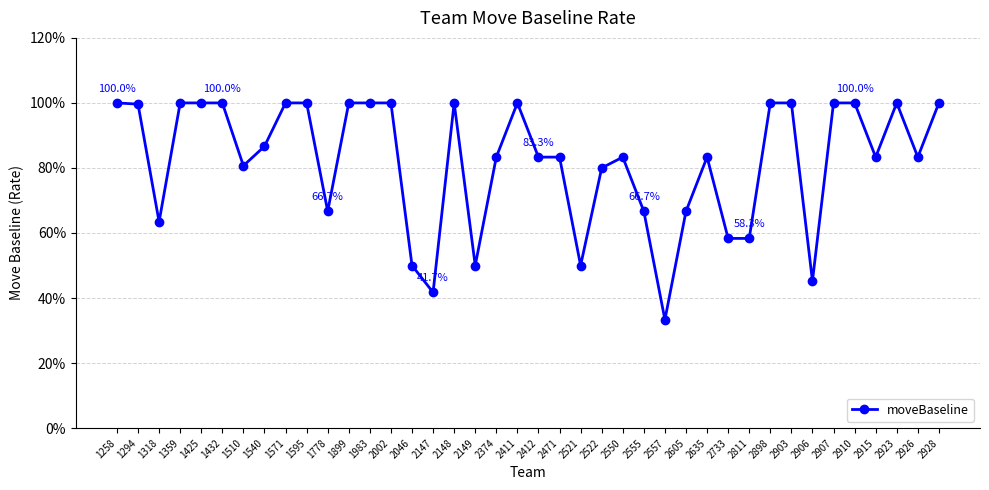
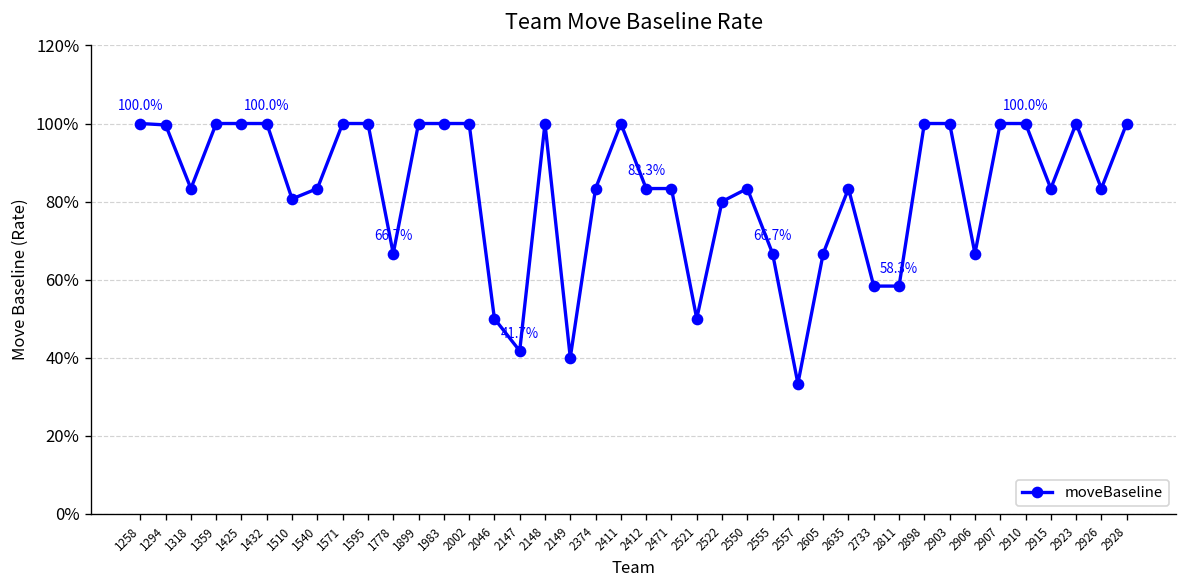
  {
    "1294": "100%",
-   "1318": "63%",
+   "1318": "83%",
    "1359": "100%",
    "1510": "81%",
-   "1540": "87%",
+   "1540": "83%",
    "1571": "100%",
    "1595": "100%",
    "1899": "100%",
    "1983": "100%",
    "2002": "100%",
    "2148": "100%",
-   "2149": "50%",
+   "2149": "40%",
    "2374": "83%",
    "2411": "100%",
    "2521": "50%",
    "2522": "80%",
    "2550": "83%",
    "2557": "33%",
    "2605": "67%",
    "2635": "83%",
    "2898": "100%",
    "2903": "100%",
-   "2906": "45%",
+   "2906": "67%",
    "2915": "83%",
    "2923": "100%",
    "2926": "83%",
    "2928": "100%"
  }
